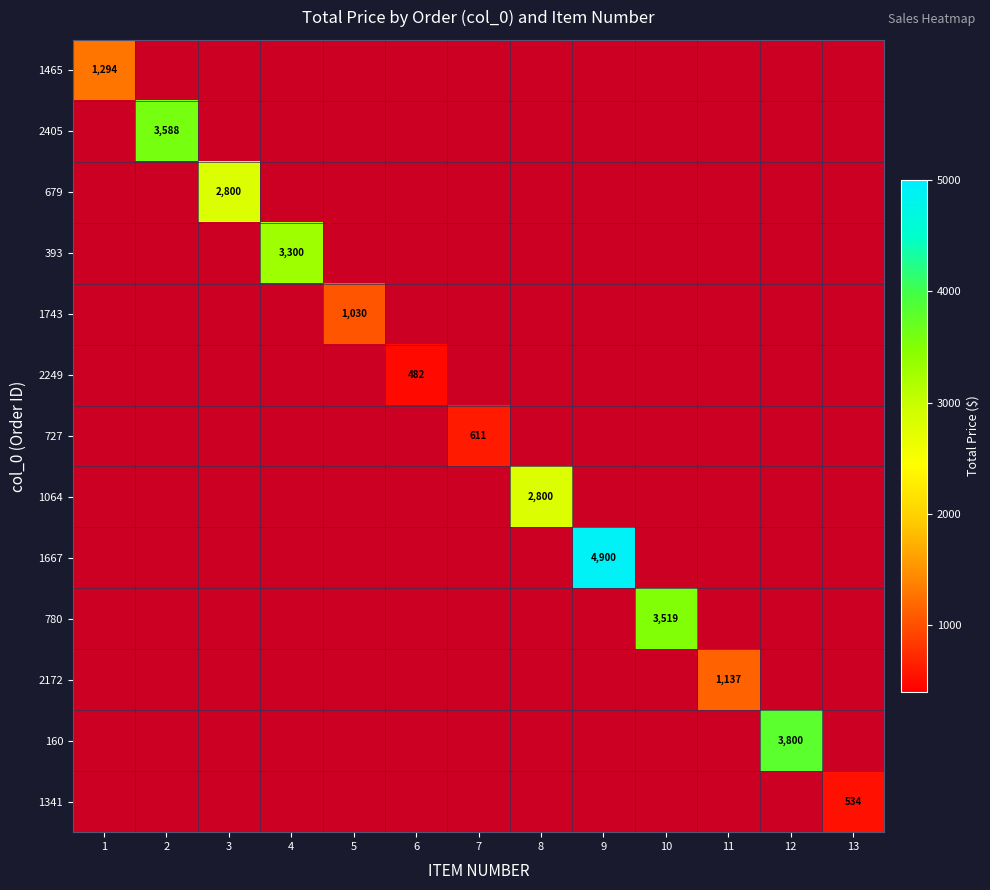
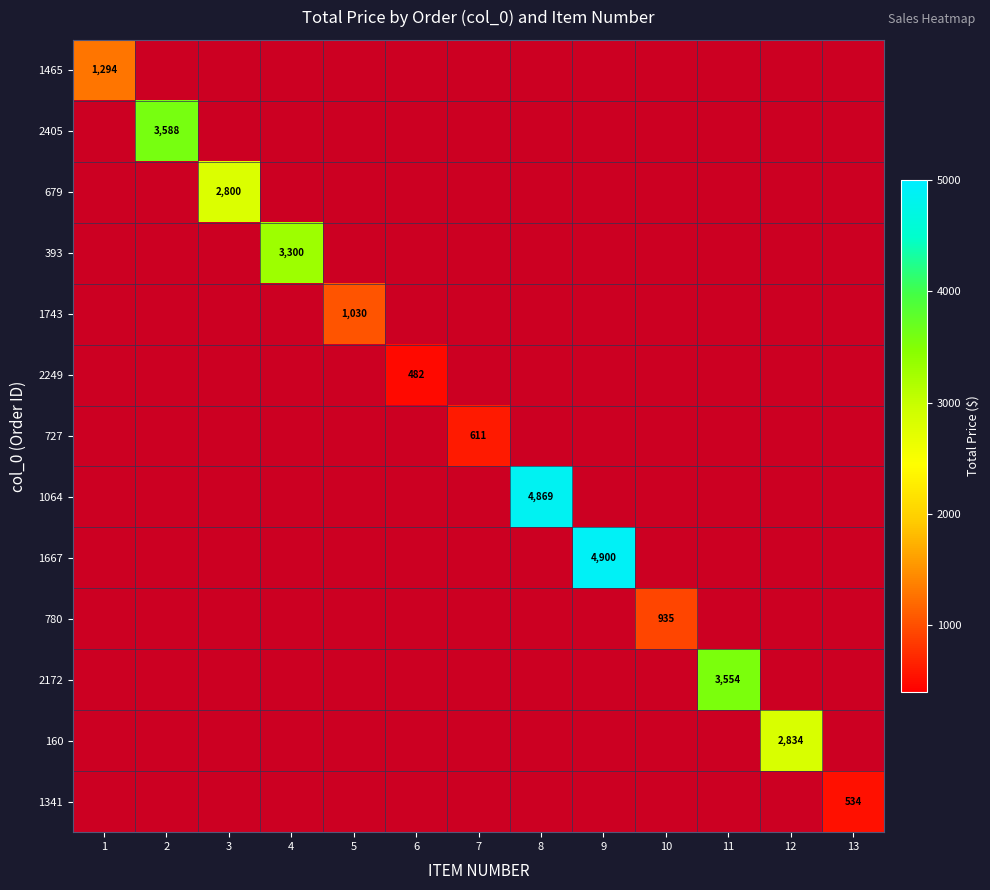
  {
    "1465": {
      "1": "1,294"
    },
    "2405": {
      "2": "3,588"
    },
    "679": {
      "3": "2,800"
    },
    "393": {
      "4": "3,300"
    },
    "1743": {
      "5": "1,030"
    },
    "2249": {
      "6": "482"
    },
    "727": {
      "7": "611"
    },
    "1064": {
-     "8": "2,800"
+     "8": "4,869"
    },
    "1667": {
      "9": "4,900"
    },
    "780": {
-     "10": "3,519"
+     "10": "935"
    },
    "2172": {
-     "11": "1,137"
+     "11": "3,554"
    },
    "160": {
-     "12": "3,800"
+     "12": "2,834"
    },
    "1341": {
      "13": "534"
    }
  }
